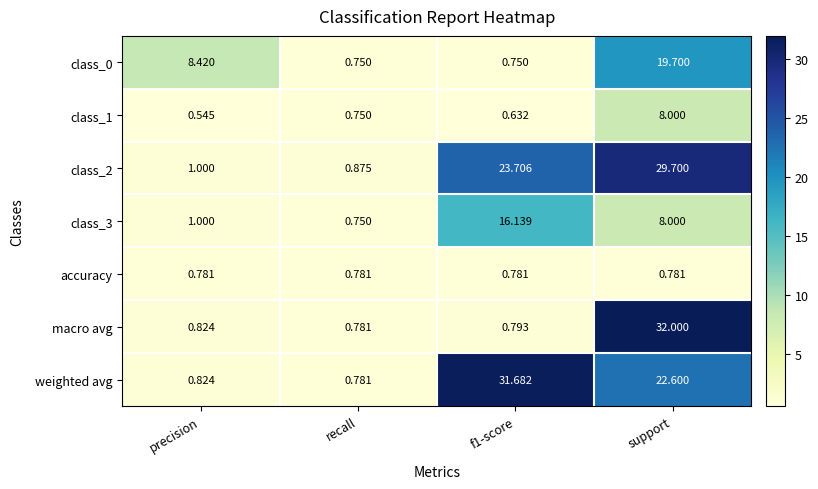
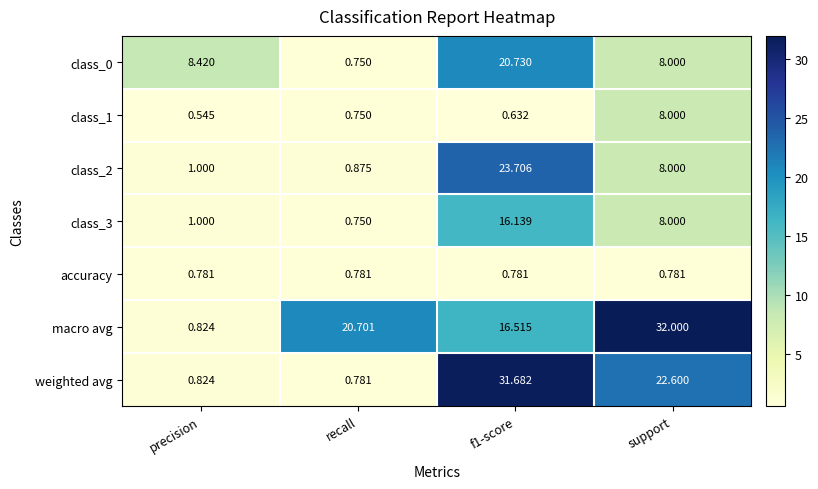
  {
    "class_0": {
      "precision": 8.420,
      "recall": 0.750,
-     "f1-score": 0.750,
-     "support": 19.700
+     "f1-score": 20.730,
+     "support": 8.000
    },
    "class_1": {
      "precision": 0.545,
      "recall": 0.750,
      "f1-score": 0.632,
      "support": 8.000
    },
    "class_2": {
      "precision": 1.000,
      "recall": 0.875,
      "f1-score": 23.706,
-     "support": 29.700
+     "support": 8.000
    },
    "class_3": {
      "precision": 1.000,
      "recall": 0.750,
      "f1-score": 16.139,
      "support": 8.000
    },
    "accuracy": {
      "precision": 0.781,
      "recall": 0.781,
      "f1-score": 0.781,
      "support": 0.781
    },
    "macro avg": {
      "precision": 0.824,
-     "recall": 0.781,
-     "f1-score": 0.793,
+     "recall": 20.701,
+     "f1-score": 16.515,
      "support": 32.000
    },
    "weighted avg": {
      "precision": 0.824,
      "recall": 0.781,
      "f1-score": 31.682,
      "support": 22.600
    }
  }
